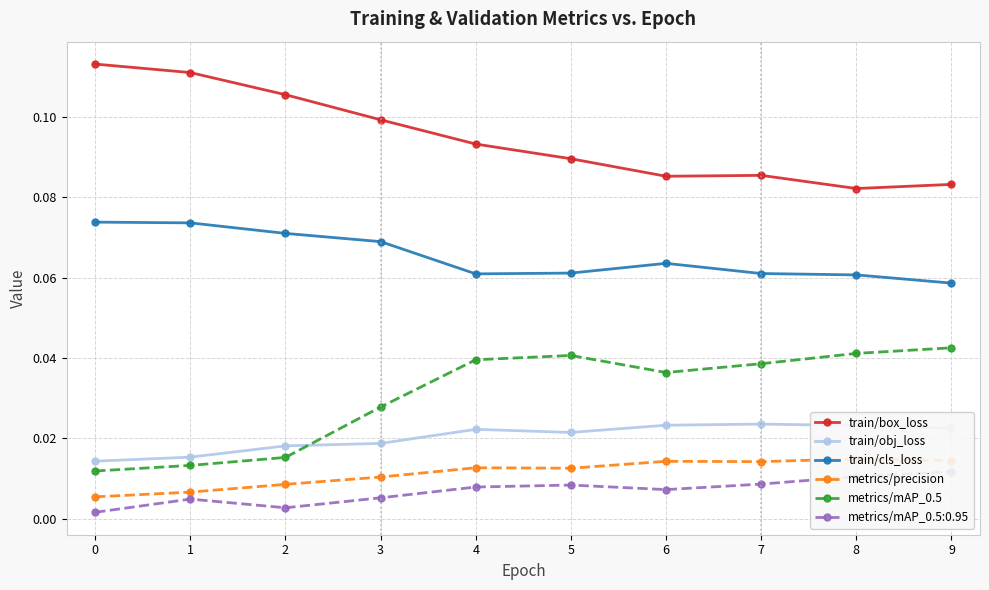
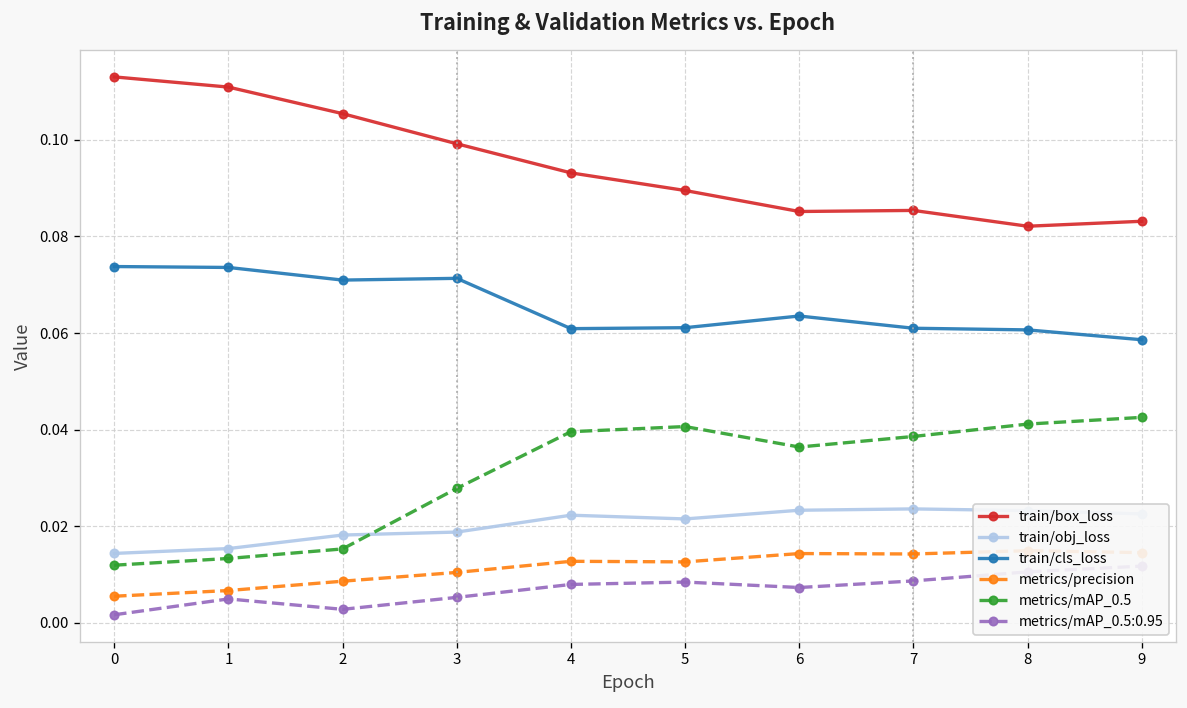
  {
    "train/box_loss": {
      "0": 0.113,
      "1": 0.111,
      "2": 0.105,
      "3": 0.099,
      "4": 0.093,
      "5": 0.090,
      "6": 0.085,
      "7": 0.085,
      "8": 0.082,
      "9": 0.083
    },
    "train/obj_loss": {
      "0": 0.014,
      "1": 0.015,
      "2": 0.018,
      "3": 0.019,
      "4": 0.022,
      "5": 0.021,
      "6": 0.023,
      "7": 0.024
    },
    "train/cls_loss": {
      "0": 0.074,
      "1": 0.074,
      "2": 0.071,
-     "3": 0.069,
+     "3": 0.071,
      "4": 0.061,
      "5": 0.061,
      "6": 0.064,
      "7": 0.061,
      "8": 0.061,
      "9": 0.059
    },
    "metrics/precision": {
      "0": 0.005,
      "1": 0.007,
      "2": 0.009,
      "3": 0.010,
      "4": 0.013,
      "5": 0.013,
      "6": 0.014,
      "7": 0.014
    },
    "metrics/mAP_0.5": {
      "0": 0.012,
      "1": 0.013,
      "2": 0.015,
      "3": 0.028,
      "4": 0.040,
      "5": 0.041,
      "6": 0.036,
      "7": 0.039,
      "8": 0.041,
      "9": 0.043
    },
    "metrics/mAP_0.5:0.95": {
      "0": 0.002,
      "1": 0.005,
      "2": 0.003,
      "3": 0.005,
      "4": 0.008,
      "5": 0.008,
      "6": 0.007,
      "7": 0.009
    }
  }
